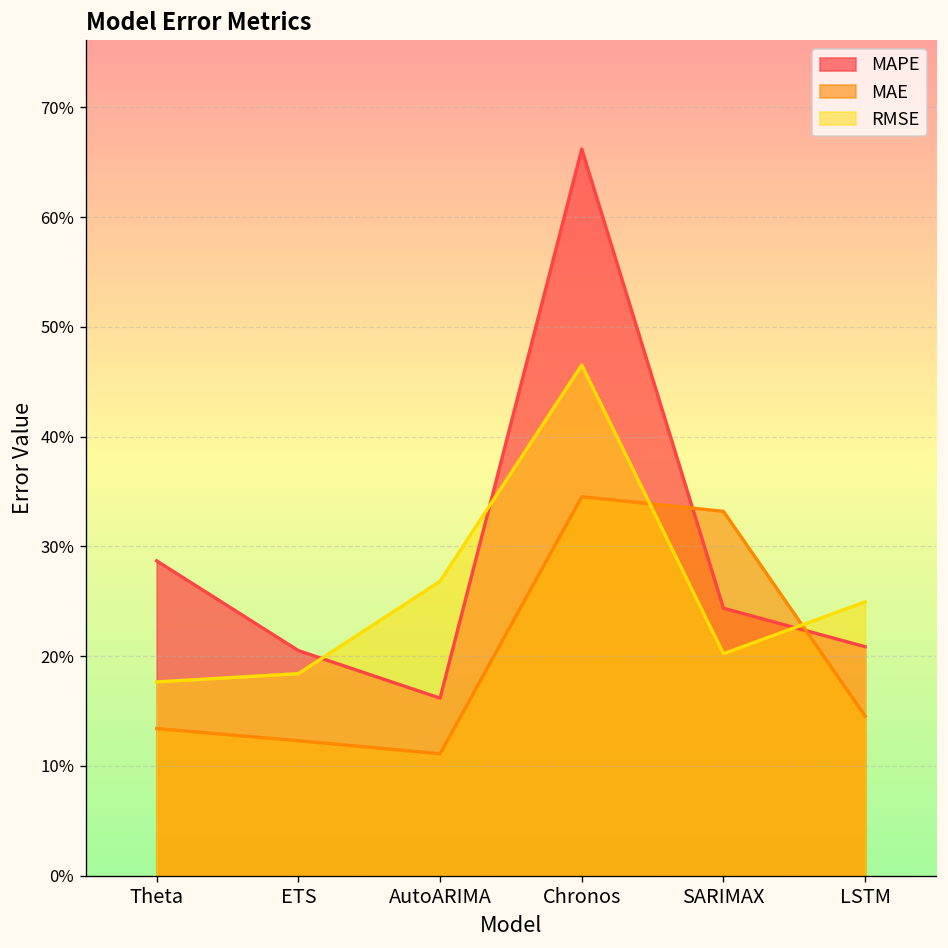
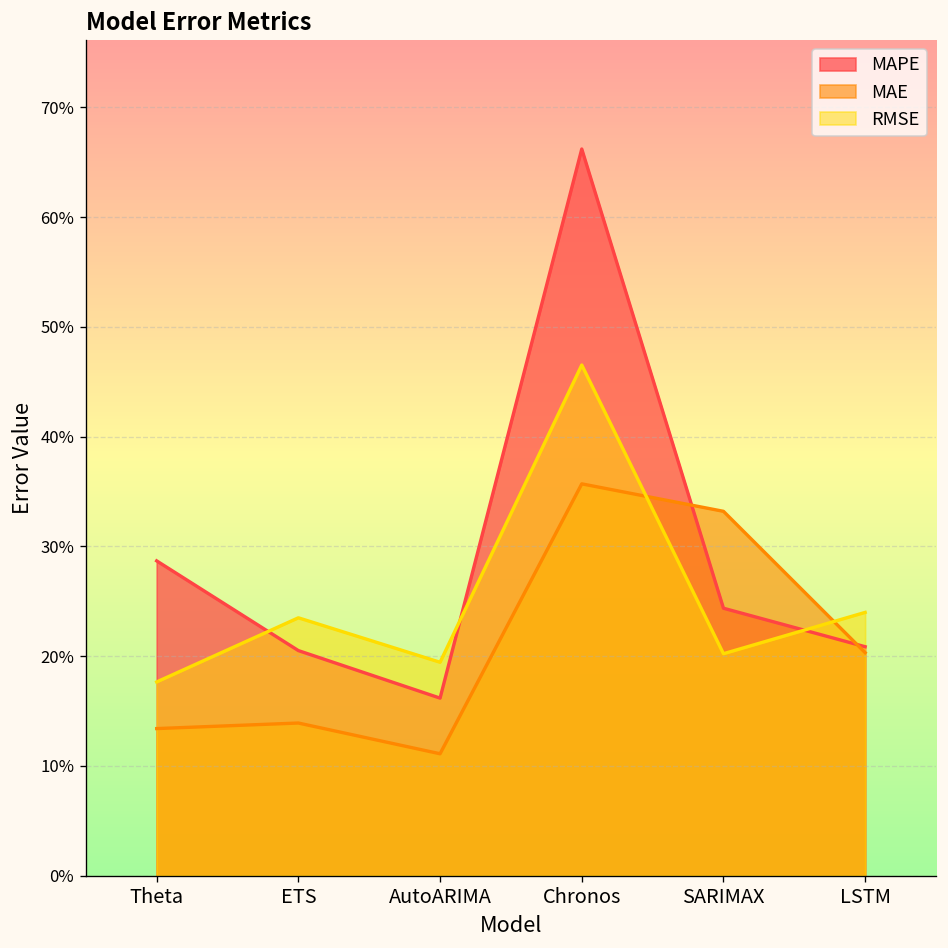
  {
    "MAPE": {
      "Theta": "29%",
      "ETS": "21%",
      "AutoARIMA": "16%",
      "Chronos": "66%",
      "SARIMAX": "24%",
      "LSTM": "21%"
    },
    "MAE": {
      "Theta": "13%",
-     "ETS": "12%",
+     "ETS": "14%",
      "AutoARIMA": "11%",
-     "Chronos": "35%",
+     "Chronos": "36%",
      "SARIMAX": "33%",
-     "LSTM": "15%"
+     "LSTM": "20%"
    },
    "RMSE": {
      "Theta": "18%",
-     "ETS": "18%",
-     "AutoARIMA": "27%",
+     "ETS": "23%",
+     "AutoARIMA": "19%",
      "Chronos": "47%",
      "SARIMAX": "20%",
-     "LSTM": "25%"
+     "LSTM": "24%"
    }
  }
